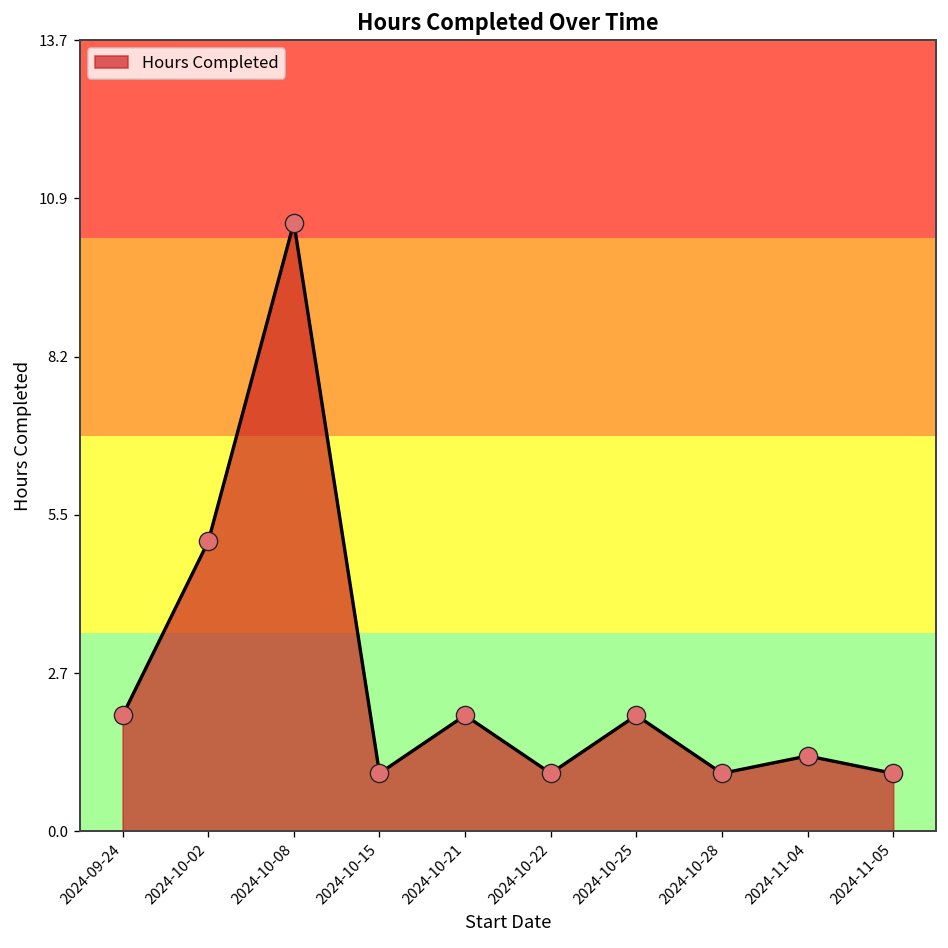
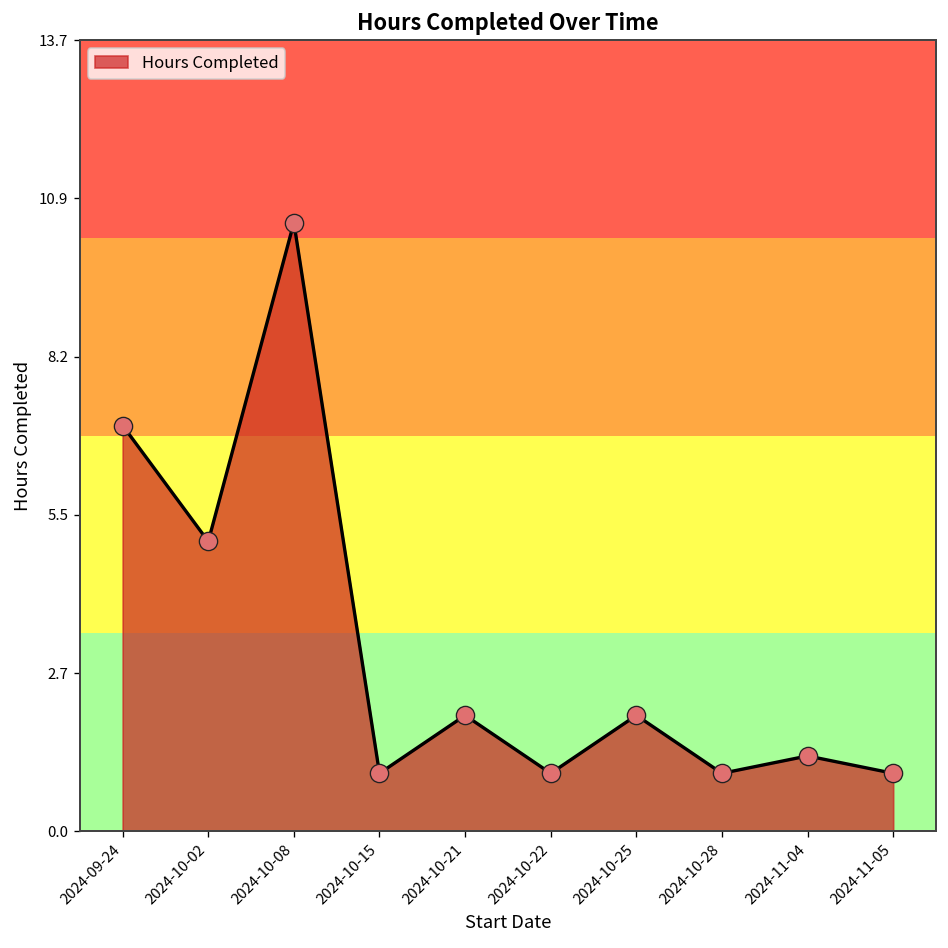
  {
-   "2024-09-24": 2,
+   "2024-09-24": 7,
    "2024-10-02": 5,
    "2024-10-08": 10.5,
    "2024-10-15": 1,
    "2024-10-21": 2,
    "2024-10-22": 1,
    "2024-10-25": 2,
    "2024-10-28": 1,
    "2024-11-04": 1.3,
    "2024-11-05": 1
  }
